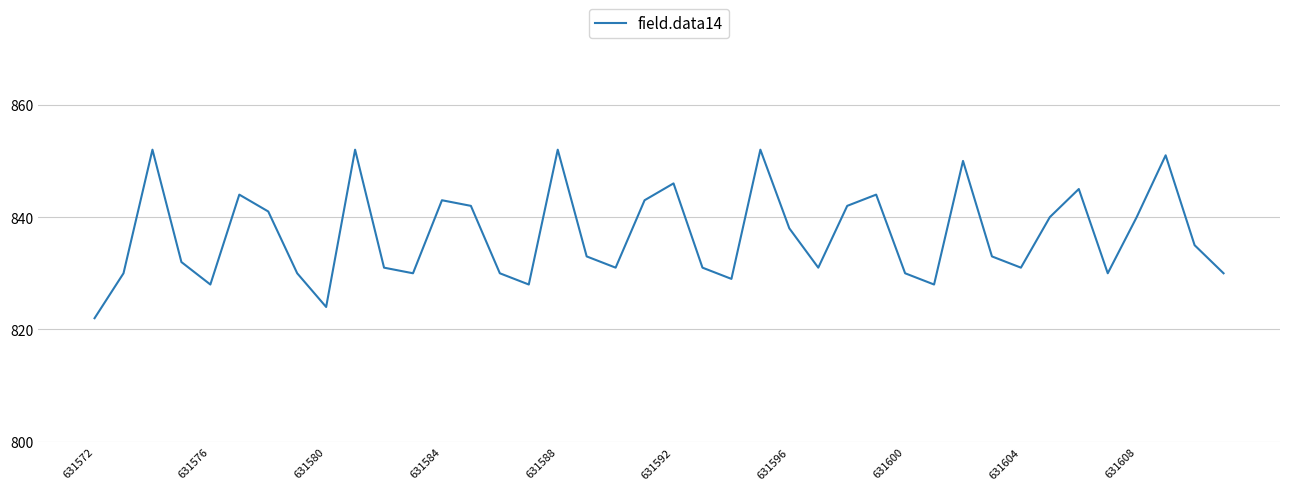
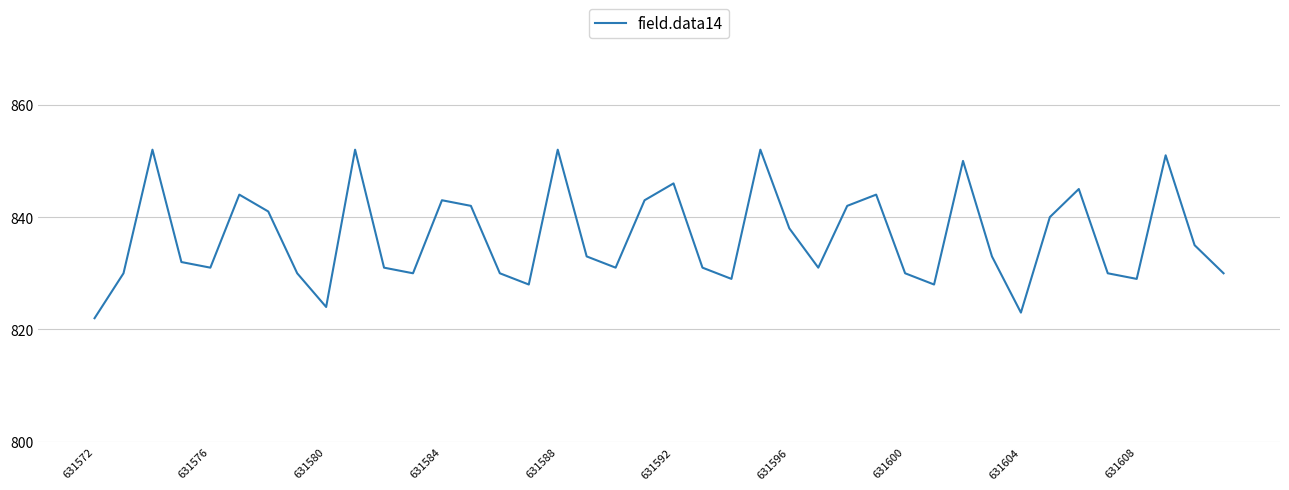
  {
    "631572": 822,
-   "631576": 828,
+   "631576": 831,
    "631580": 824,
    "631584": 843,
    "631588": 852,
    "631592": 846,
    "631596": 838,
    "631600": 830,
-   "631604": 831,
-   "631608": 840
+   "631604": 823,
+   "631608": 829
  }
